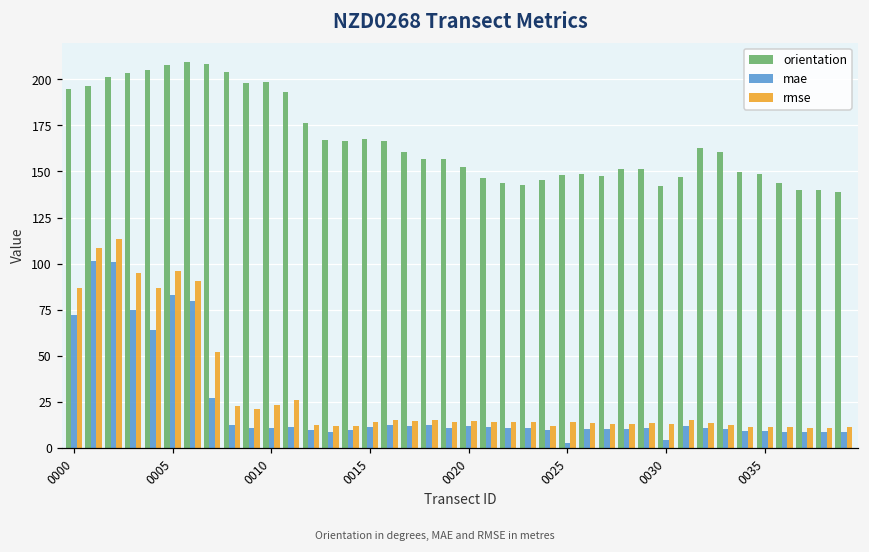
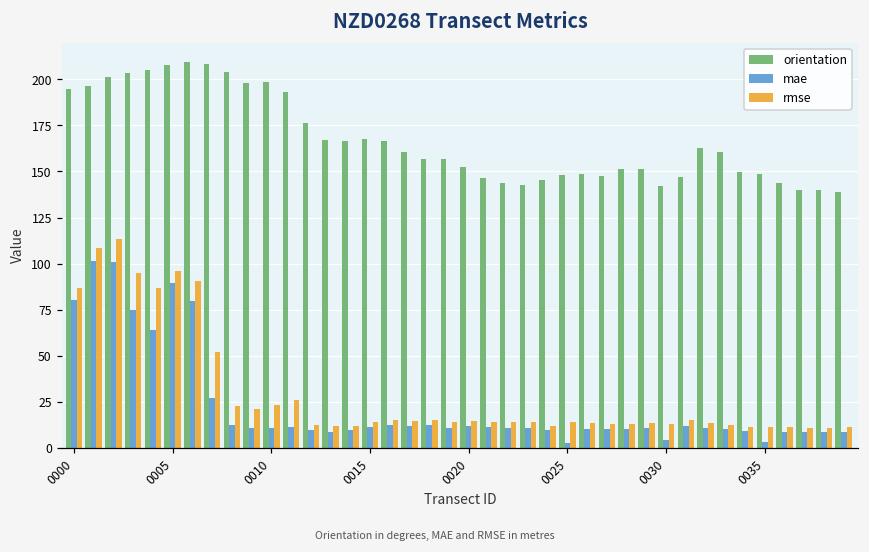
  {
    "mae": {
-     "0000": 72,
-     "0005": 83,
+     "0000": 80,
+     "0005": 90,
      "0010": 11,
      "0015": 11,
      "0020": 12,
      "0025": 2,
      "0030": 4,
-     "0035": 9
+     "0035": 3
    }
  }
